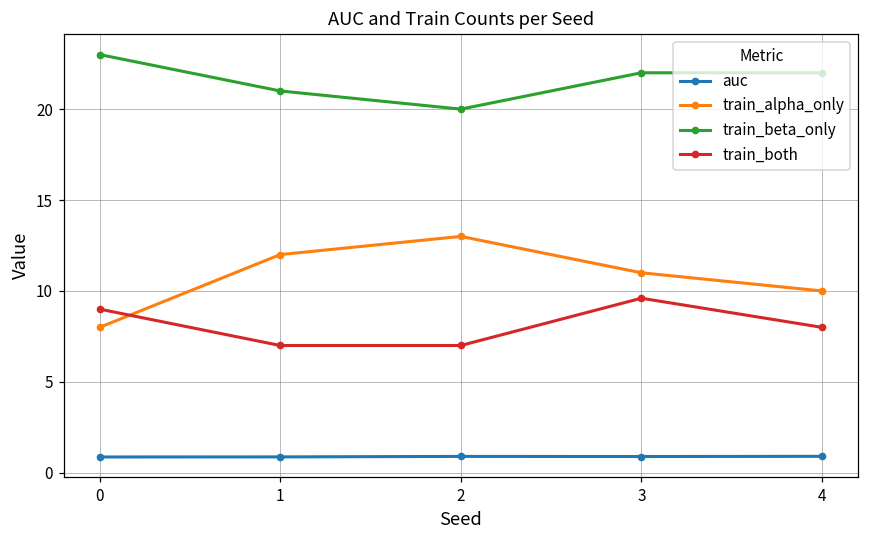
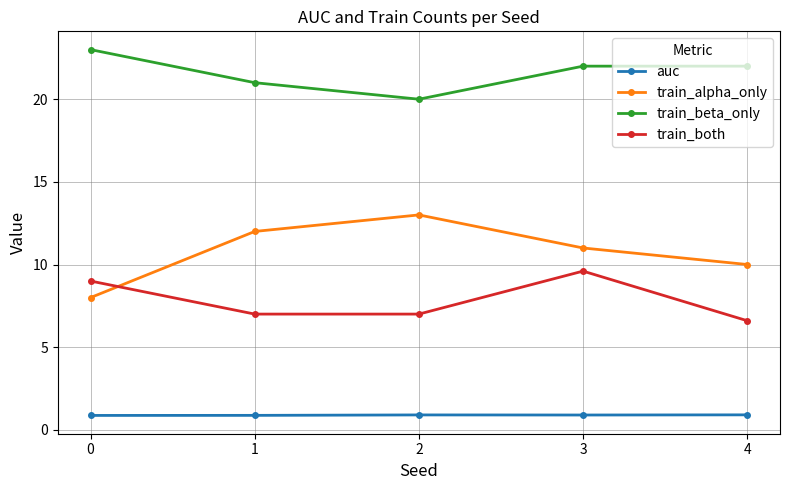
  {
    "auc": {
      "0": 0.9,
      "1": 0.9,
      "2": 0.9,
      "3": 0.9,
      "4": 0.9
    },
    "train_alpha_only": {
      "0": 8.0,
      "1": 12.0,
      "2": 13.0,
      "3": 11.0,
      "4": 10.0
    },
    "train_beta_only": {
      "0": 23.0,
      "1": 21.0,
      "2": 20.0,
      "3": 22.0
    },
    "train_both": {
      "0": 9.0,
      "1": 7.0,
      "2": 7.0,
      "3": 9.6,
-     "4": 8.0
+     "4": 6.6
    }
  }
